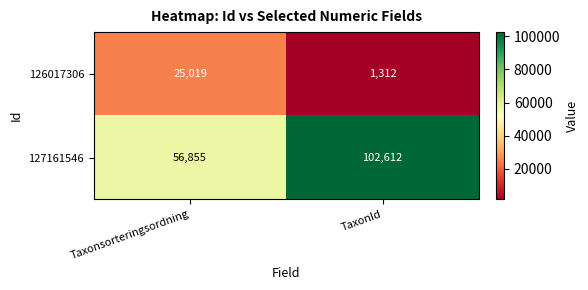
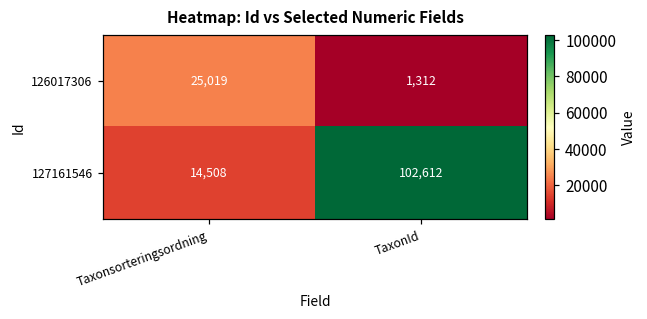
  {
    "126017306": {
      "Taxonsorteringsordning": "25,019",
      "TaxonId": "1,312"
    },
    "127161546": {
-     "Taxonsorteringsordning": "56,855",
+     "Taxonsorteringsordning": "14,508",
      "TaxonId": "102,612"
    }
  }
